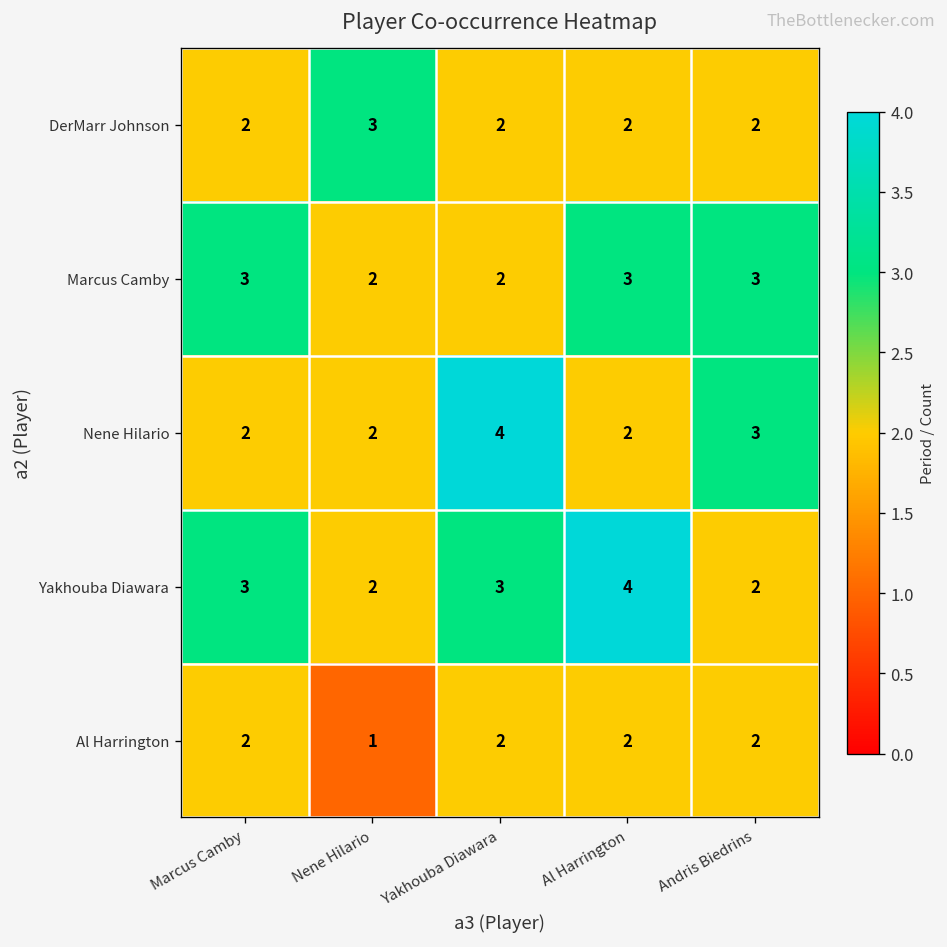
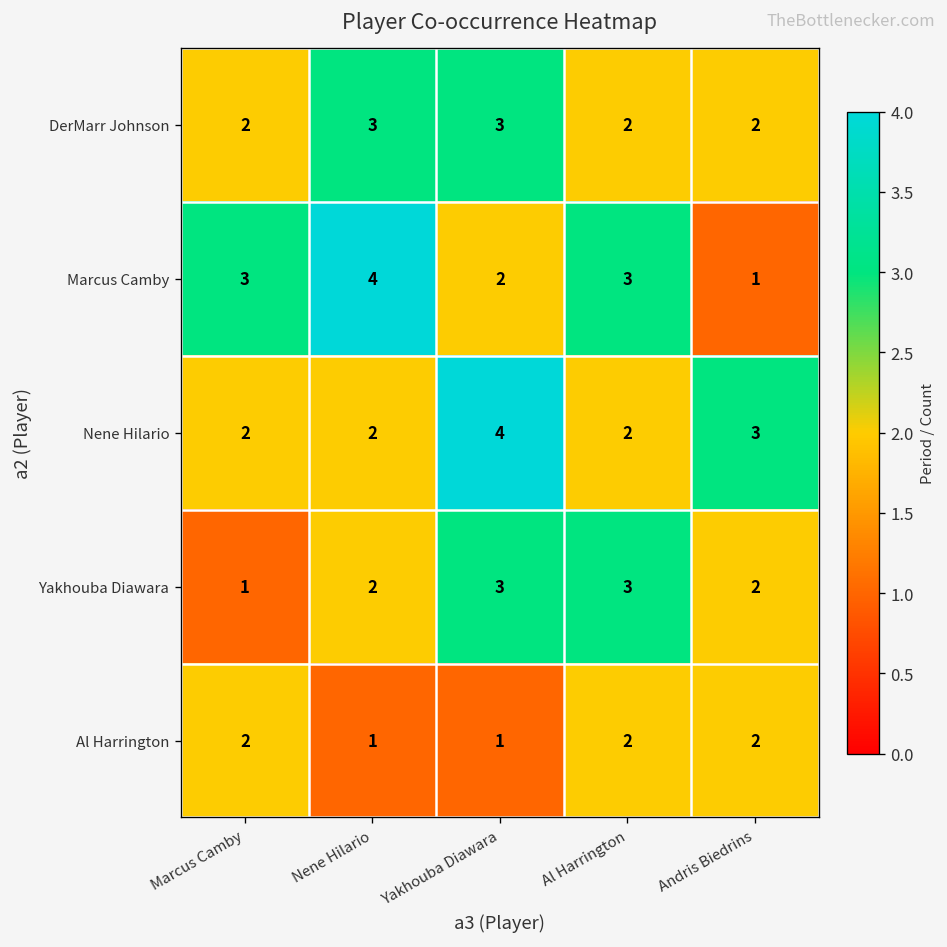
  {
    "DerMarr Johnson": {
      "Marcus Camby": 2,
      "Nene Hilario": 3,
-     "Yakhouba Diawara": 2,
+     "Yakhouba Diawara": 3,
      "Al Harrington": 2,
      "Andris Biedrins": 2
    },
    "Marcus Camby": {
      "Marcus Camby": 3,
-     "Nene Hilario": 2,
+     "Nene Hilario": 4,
      "Yakhouba Diawara": 2,
      "Al Harrington": 3,
-     "Andris Biedrins": 3
+     "Andris Biedrins": 1
    },
    "Nene Hilario": {
      "Marcus Camby": 2,
      "Nene Hilario": 2,
      "Yakhouba Diawara": 4,
      "Al Harrington": 2,
      "Andris Biedrins": 3
    },
    "Yakhouba Diawara": {
-     "Marcus Camby": 3,
+     "Marcus Camby": 1,
      "Nene Hilario": 2,
      "Yakhouba Diawara": 3,
-     "Al Harrington": 4,
+     "Al Harrington": 3,
      "Andris Biedrins": 2
    },
    "Al Harrington": {
      "Marcus Camby": 2,
      "Nene Hilario": 1,
-     "Yakhouba Diawara": 2,
+     "Yakhouba Diawara": 1,
      "Al Harrington": 2,
      "Andris Biedrins": 2
    }
  }
